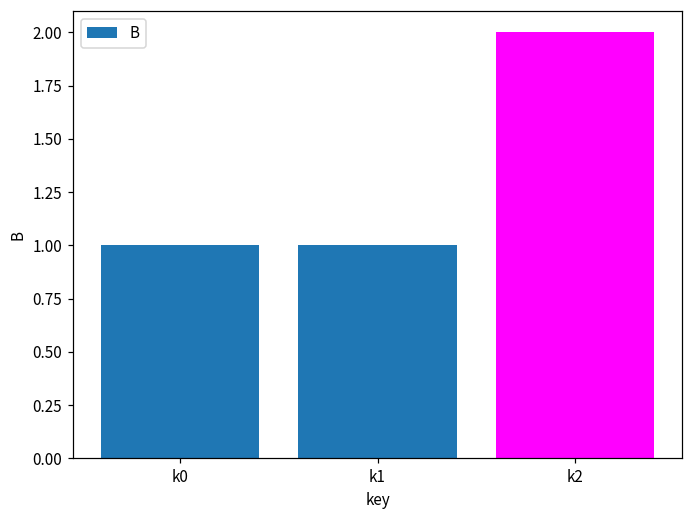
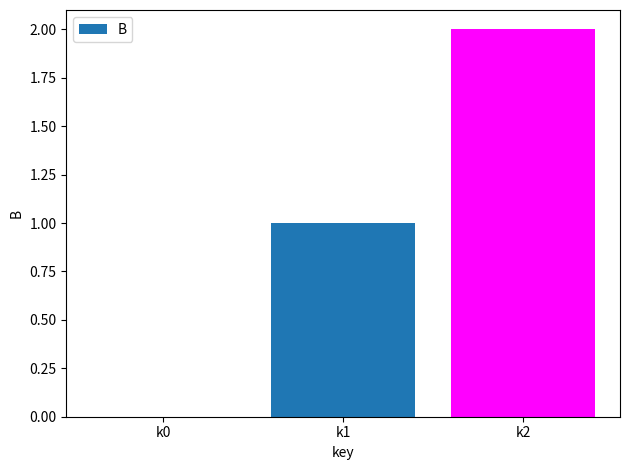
  {
-   "k0": 1,
+   "k0": 0,
    "k1": 1,
    "k2": 2
  }
